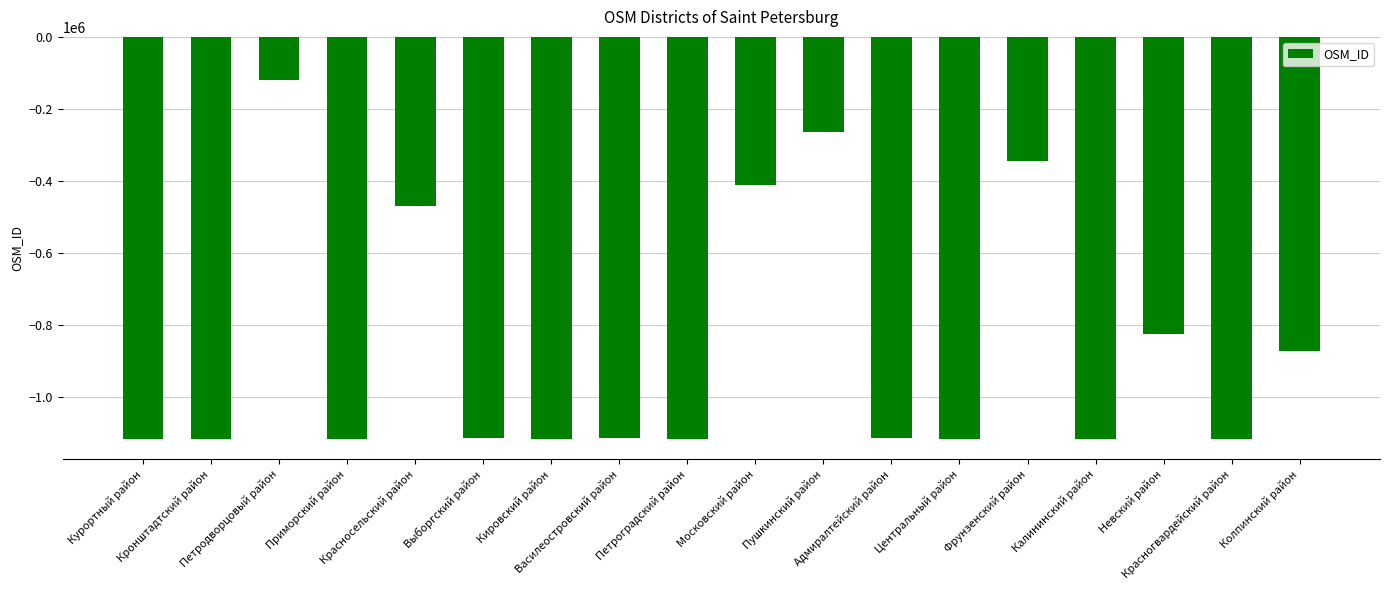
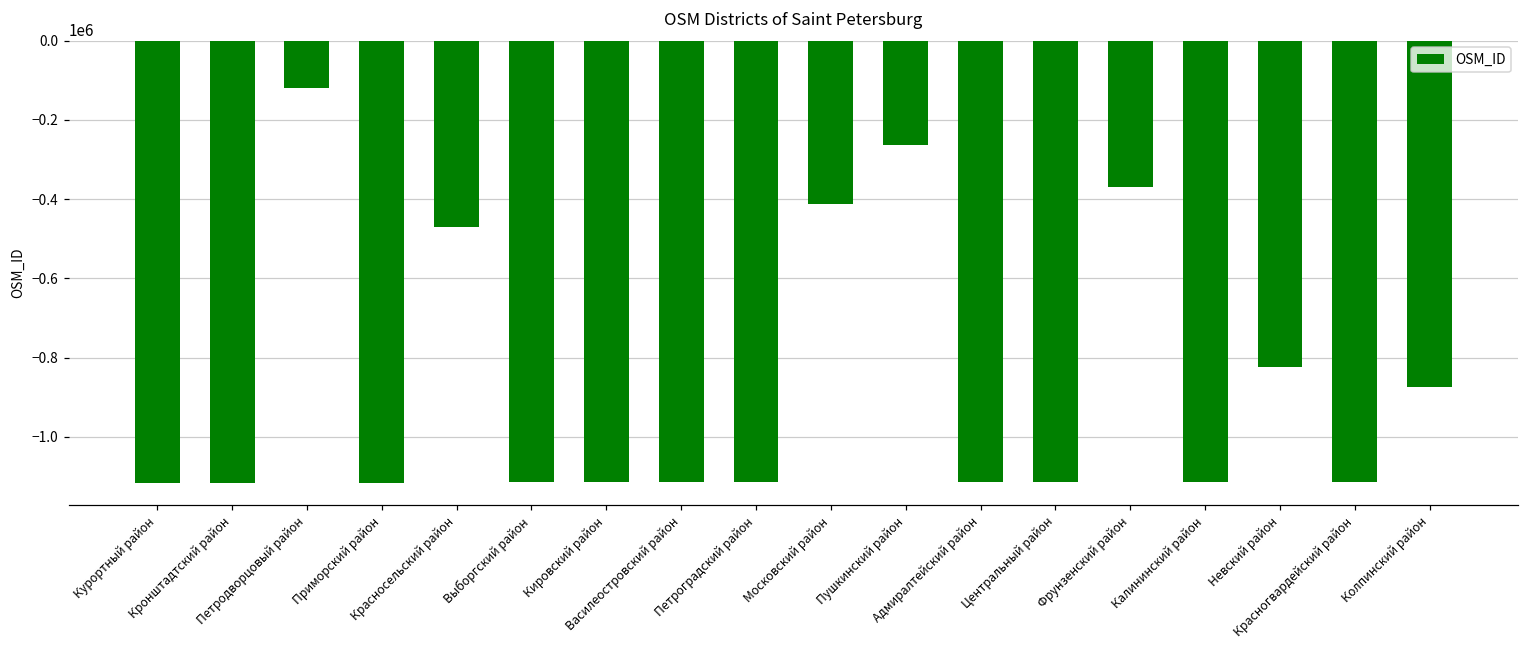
  {
    "Курортный район": -1120000,
    "Кронштадтский район": -1120000,
    "Петродворцовый район": -120000,
    "Приморский район": -1120000,
    "Красносельский район": -470000,
    "Выборгский район": -1110000,
    "Кировский район": -1110000,
    "Василеостровский район": -1110000,
    "Петроградский район": -1110000,
    "Московский район": -410000,
    "Пушкинский район": -260000,
    "Адмиралтейский район": -1110000,
    "Центральный район": -1110000,
-   "Фрунзенский район": -340000,
+   "Фрунзенский район": -370000,
    "Калининский район": -1110000,
    "Невский район": -820000,
    "Красногвардейский район": -1110000,
    "Колпинский район": -870000
  }
